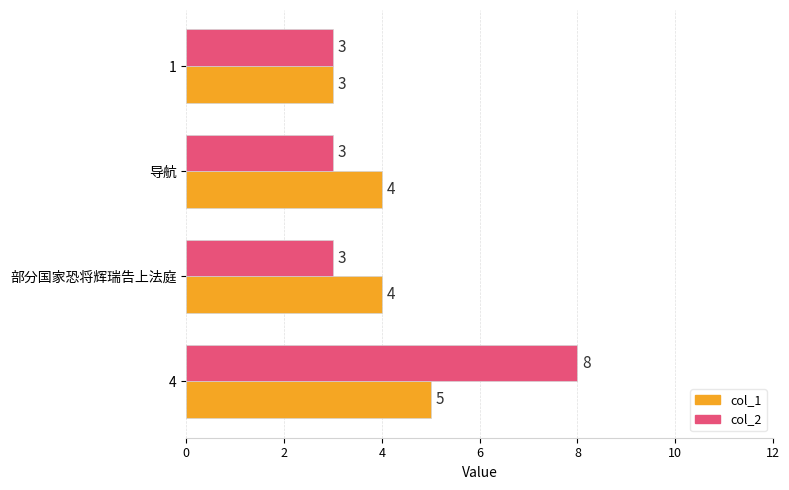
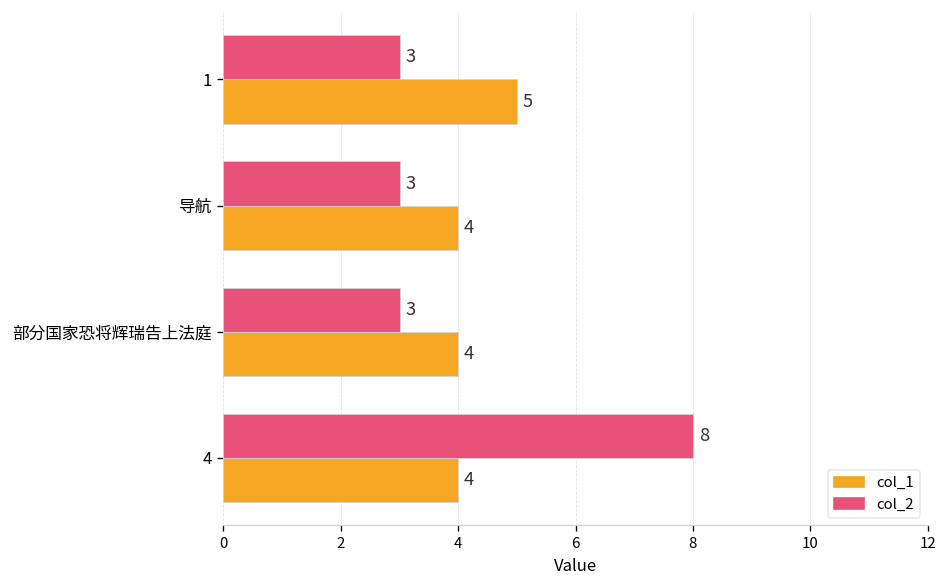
  {
    "col_1": {
-     "1": 3,
+     "1": 5,
      "导航": 4,
      "部分国家恐将辉瑞告上法庭": 4,
-     "4": 5
+     "4": 4
    },
    "col_2": {
      "1": 3,
      "导航": 3,
      "部分国家恐将辉瑞告上法庭": 3,
      "4": 8
    }
  }
